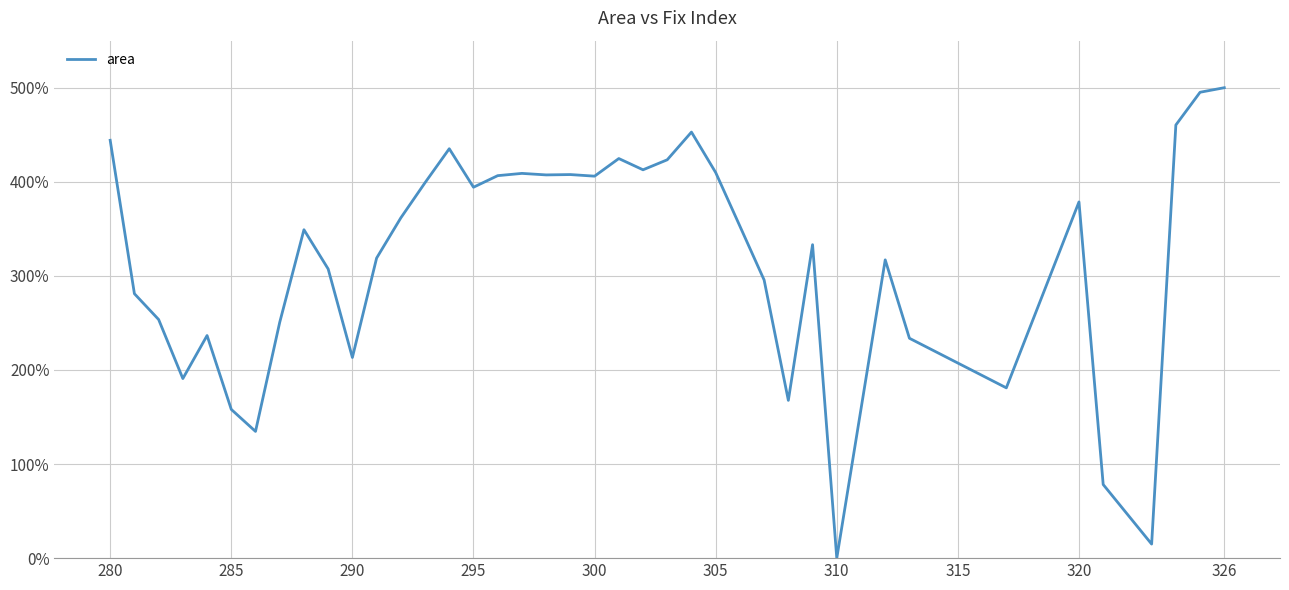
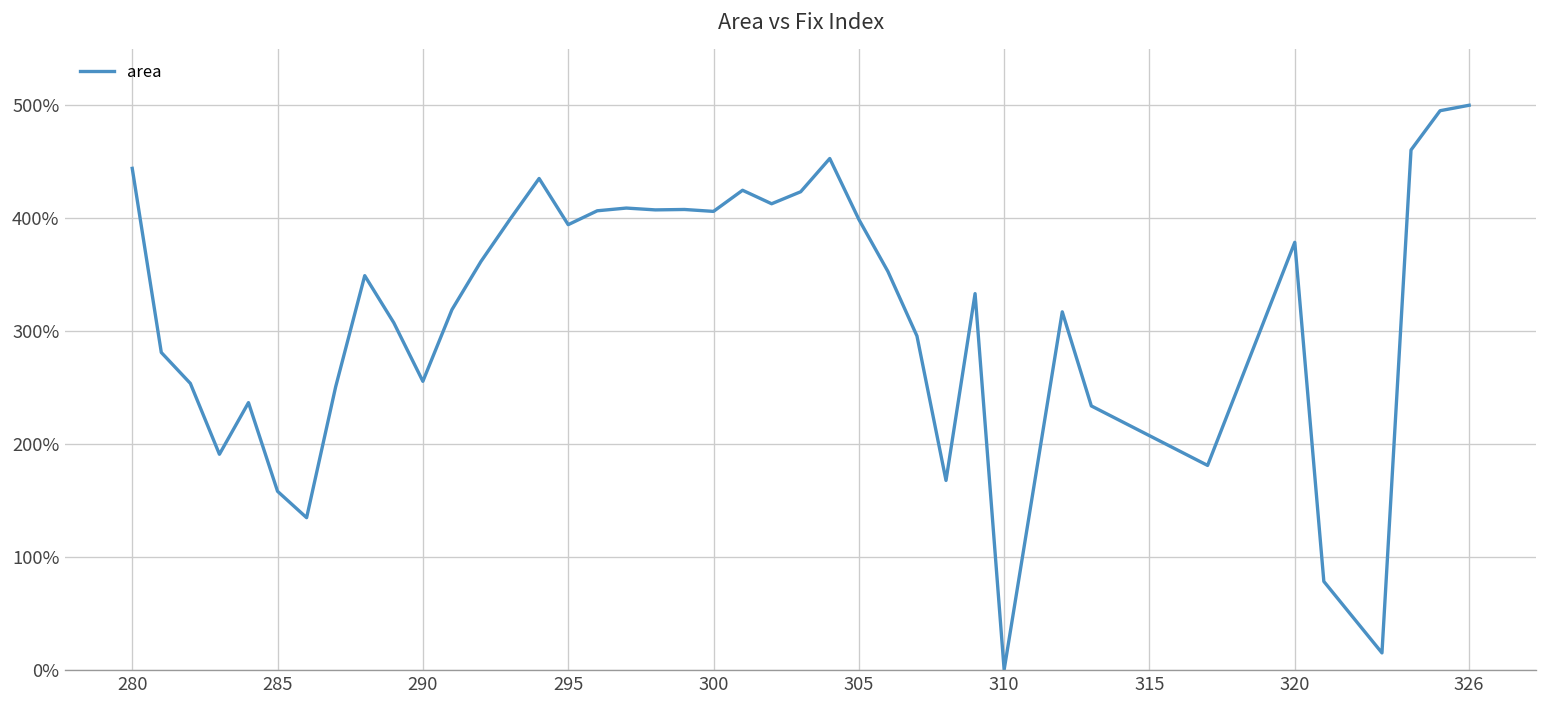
  {
    "280": "440%",
    "285": "160%",
-   "290": "210%",
+   "290": "260%",
    "295": "390%",
    "300": "410%",
-   "305": "410%",
+   "305": "400%",
    "310": "0%",
    "320": "380%",
    "326": "500%"
  }
